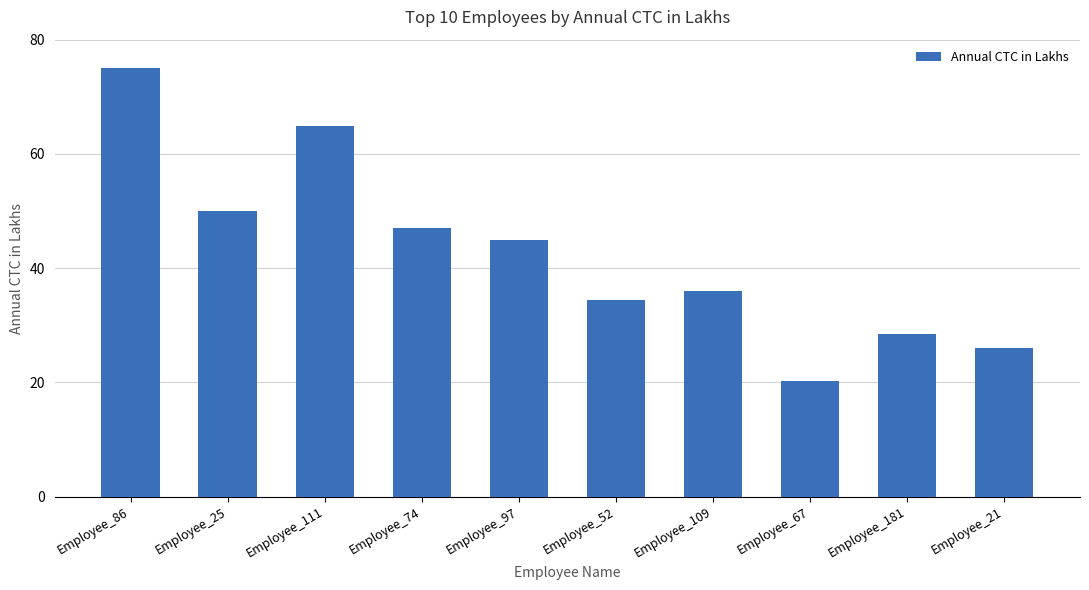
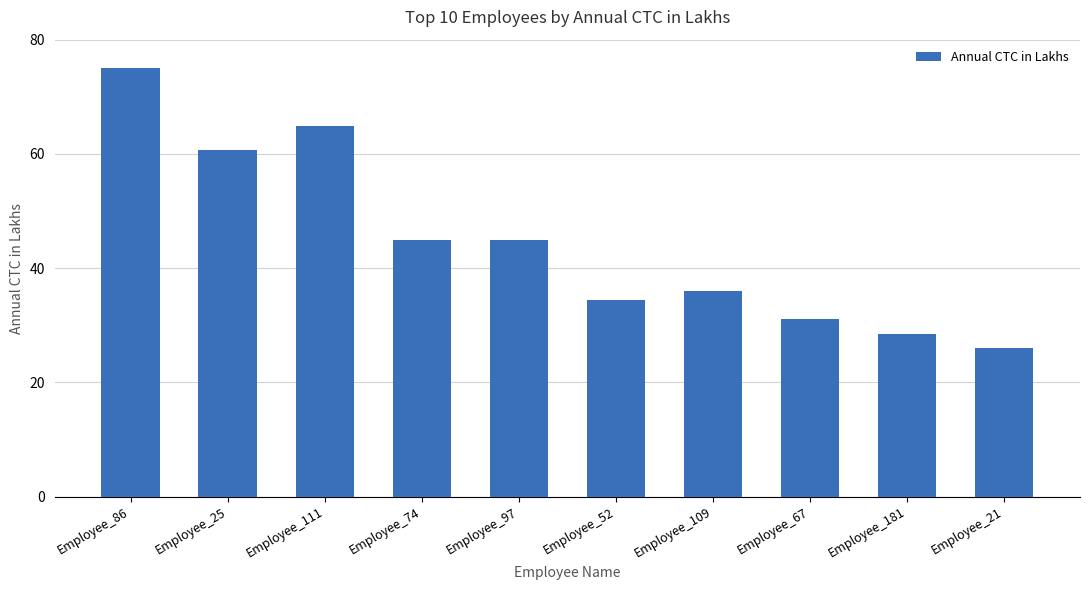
  {
    "Employee_86": 75,
-   "Employee_25": 50,
+   "Employee_25": 61,
    "Employee_111": 65,
-   "Employee_74": 47,
+   "Employee_74": 45,
    "Employee_97": 45,
    "Employee_52": 34,
    "Employee_109": 36,
-   "Employee_67": 20,
+   "Employee_67": 31,
    "Employee_181": 28,
    "Employee_21": 26
  }
